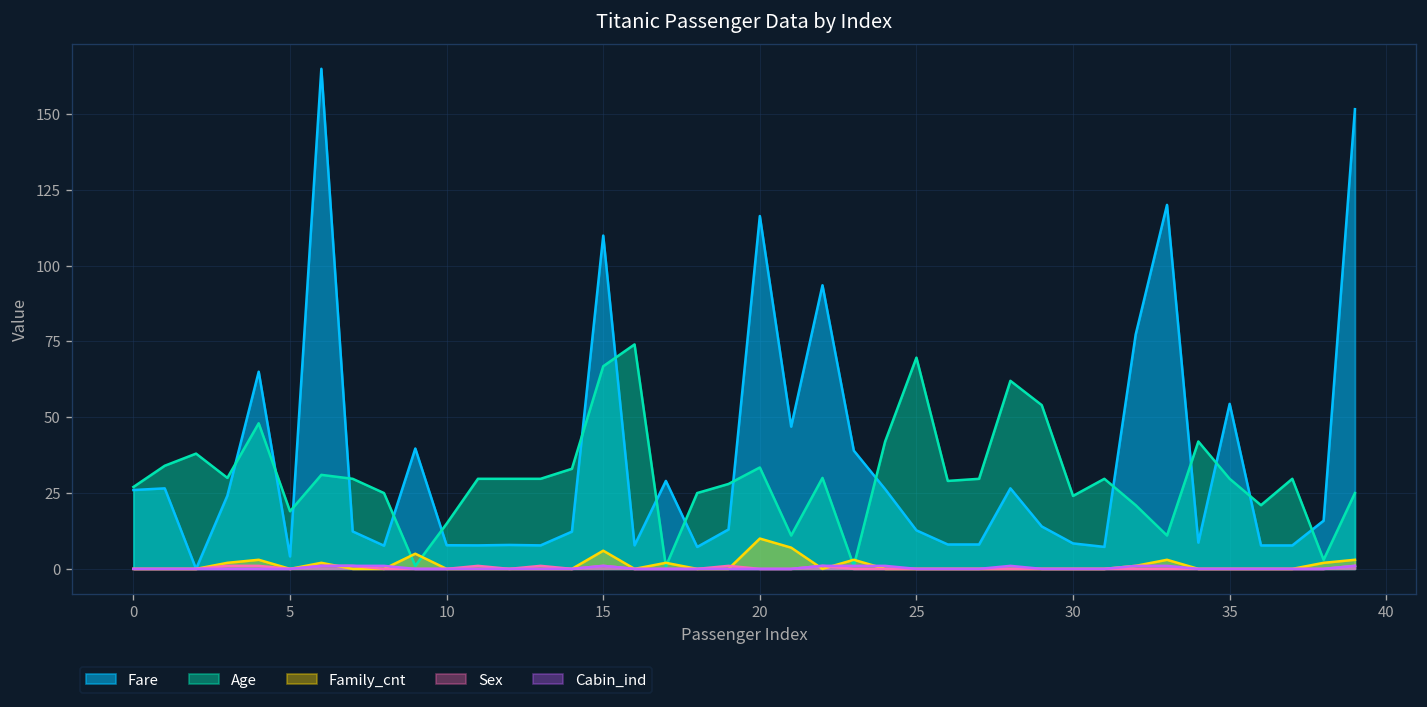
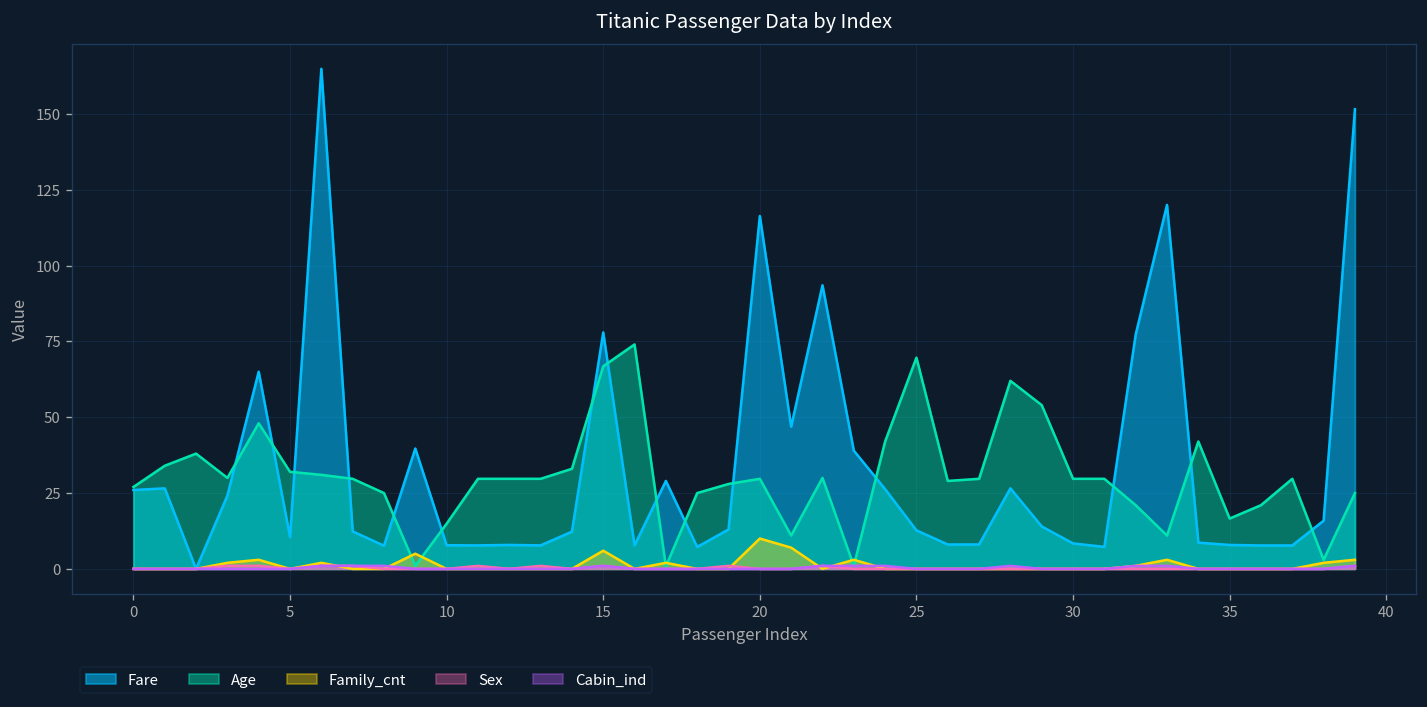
  {
    "Fare": {
      "0": 26,
-     "5": 4,
+     "5": 11,
      "10": 8,
-     "15": 110,
+     "15": 78,
      "20": 116,
      "25": 13,
      "30": 8,
-     "35": 54
+     "35": 8
    },
    "Age": {
      "0": 27,
-     "5": 19,
+     "5": 32,
      "10": 15,
      "15": 67,
-     "20": 33,
+     "20": 30,
      "25": 70,
-     "30": 24,
-     "35": 30
+     "30": 30,
+     "35": 17
    },
    "Family_cnt": {
      "15": 6,
      "20": 10
    }
  }
